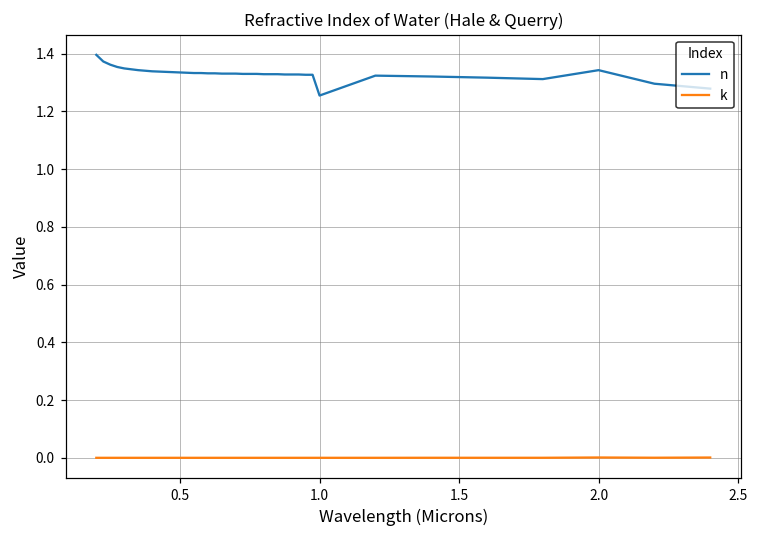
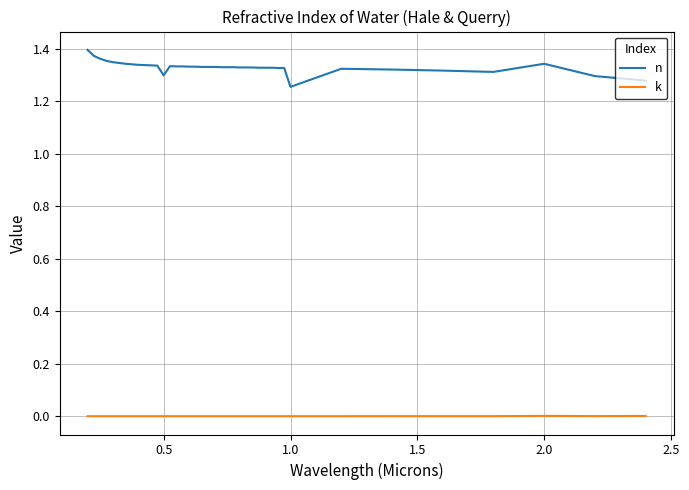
  {
    "n": {
-     "0.5": 1.34,
+     "0.5": 1.30,
      "1.0": 1.26,
      "2.0": 1.34
    },
    "k": {
      "0.5": 0.00,
      "1.0": 0.00,
      "2.0": 0.00
    }
  }
